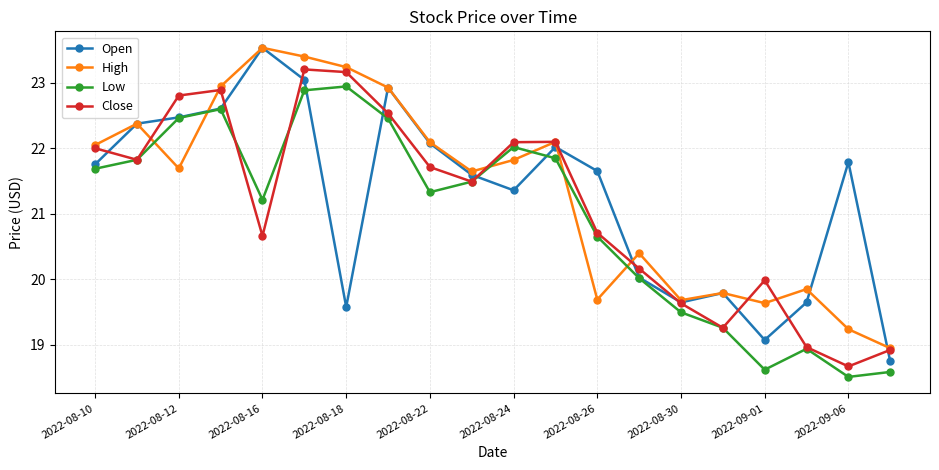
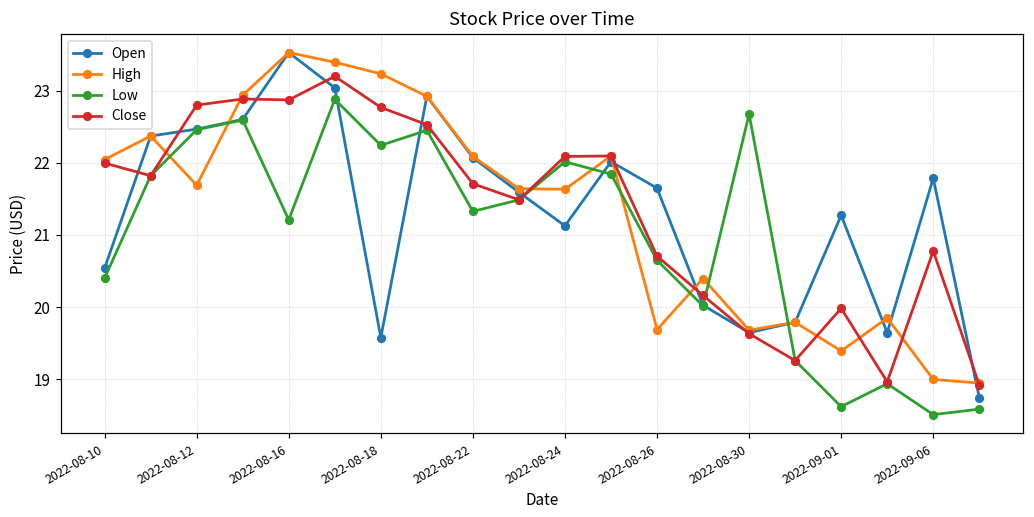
  {
    "Open": {
-     "2022-08-10": 21.8,
+     "2022-08-10": 20.5,
      "2022-08-18": 19.6,
-     "2022-08-24": 21.4,
+     "2022-08-24": 21.1,
      "2022-08-26": 21.7,
-     "2022-09-01": 19.1,
+     "2022-09-01": 21.3,
      "2022-09-06": 21.8
    },
    "High": {
      "2022-08-10": 22.0,
      "2022-08-12": 21.7,
      "2022-08-18": 23.2,
-     "2022-08-24": 21.8,
+     "2022-08-24": 21.6,
      "2022-08-26": 19.7,
-     "2022-09-01": 19.6,
-     "2022-09-06": 19.2
+     "2022-09-01": 19.4,
+     "2022-09-06": 19.0
    },
    "Low": {
-     "2022-08-10": 21.7,
+     "2022-08-10": 20.4,
      "2022-08-16": 21.2,
-     "2022-08-18": 22.9,
+     "2022-08-18": 22.2,
      "2022-08-22": 21.3,
      "2022-08-24": 22.0,
      "2022-08-26": 20.7,
-     "2022-08-30": 19.5,
+     "2022-08-30": 22.7,
      "2022-09-01": 18.6,
      "2022-09-06": 18.5
    },
    "Close": {
      "2022-08-10": 22.0,
      "2022-08-12": 22.8,
-     "2022-08-16": 20.7,
-     "2022-08-18": 23.2,
+     "2022-08-16": 22.9,
+     "2022-08-18": 22.8,
      "2022-08-22": 21.7,
      "2022-08-24": 22.1,
      "2022-08-26": 20.7,
      "2022-09-01": 20.0,
-     "2022-09-06": 18.7
+     "2022-09-06": 20.8
    }
  }
